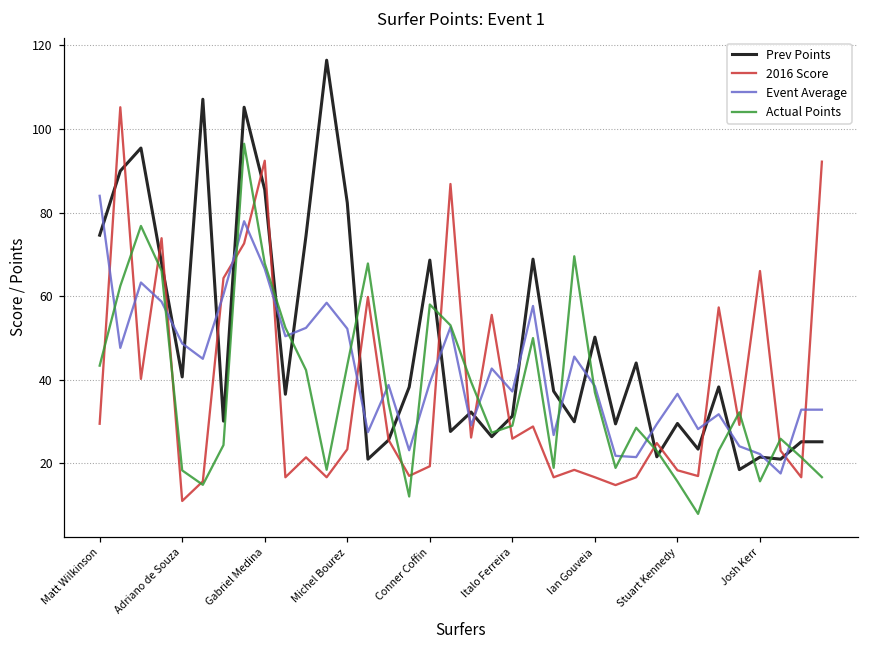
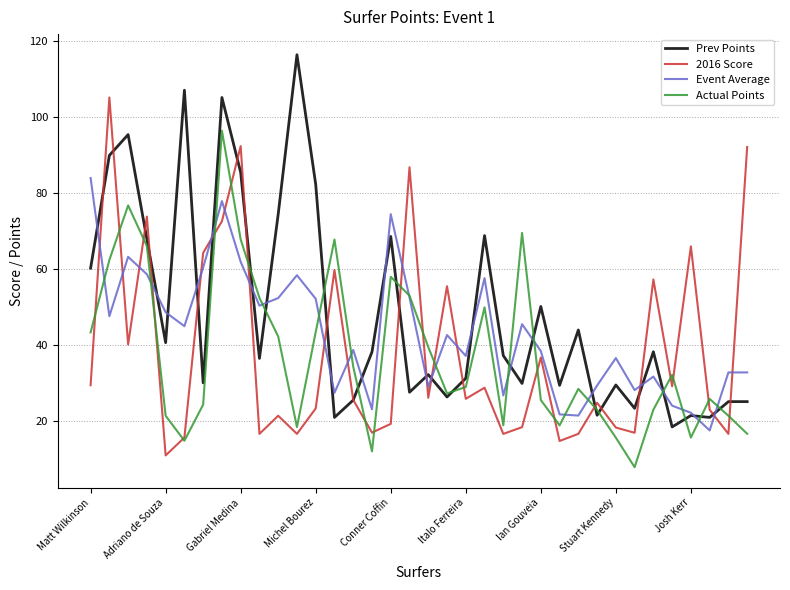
  {
    "Prev Points": {
-     "Matt Wilkinson": 75,
+     "Matt Wilkinson": 60,
      "Adriano de Souza": 41,
      "Gabriel Medina": 86,
      "Michel Bourez": 82,
      "Conner Coffin": 69,
      "Italo Ferreira": 31,
      "Ian Gouveia": 50,
      "Stuart Kennedy": 30,
      "Josh Kerr": 22
    },
    "2016 Score": {
      "Matt Wilkinson": 30,
      "Adriano de Souza": 11,
      "Gabriel Medina": 92,
      "Michel Bourez": 23,
      "Conner Coffin": 19,
      "Italo Ferreira": 26,
-     "Ian Gouveia": 17,
+     "Ian Gouveia": 37,
      "Stuart Kennedy": 18,
      "Josh Kerr": 66
    },
    "Event Average": {
      "Matt Wilkinson": 84,
      "Adriano de Souza": 49,
-     "Gabriel Medina": 67,
+     "Gabriel Medina": 62,
      "Michel Bourez": 52,
-     "Conner Coffin": 39,
+     "Conner Coffin": 75,
      "Italo Ferreira": 37,
      "Ian Gouveia": 38,
      "Stuart Kennedy": 37,
      "Josh Kerr": 22
    },
    "Actual Points": {
      "Matt Wilkinson": 43,
-     "Adriano de Souza": 18,
+     "Adriano de Souza": 21,
      "Gabriel Medina": 68,
      "Michel Bourez": 44,
      "Conner Coffin": 58,
      "Italo Ferreira": 29,
-     "Ian Gouveia": 37,
+     "Ian Gouveia": 26,
      "Stuart Kennedy": 16,
      "Josh Kerr": 16
    }
  }
